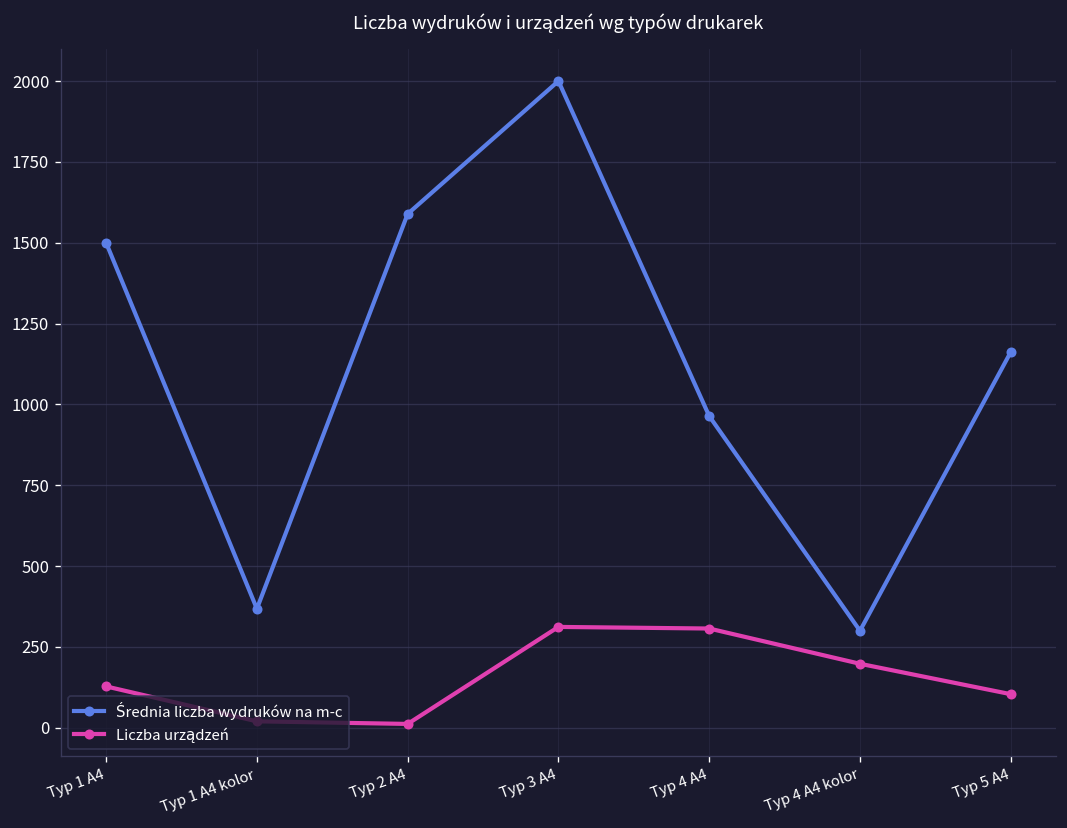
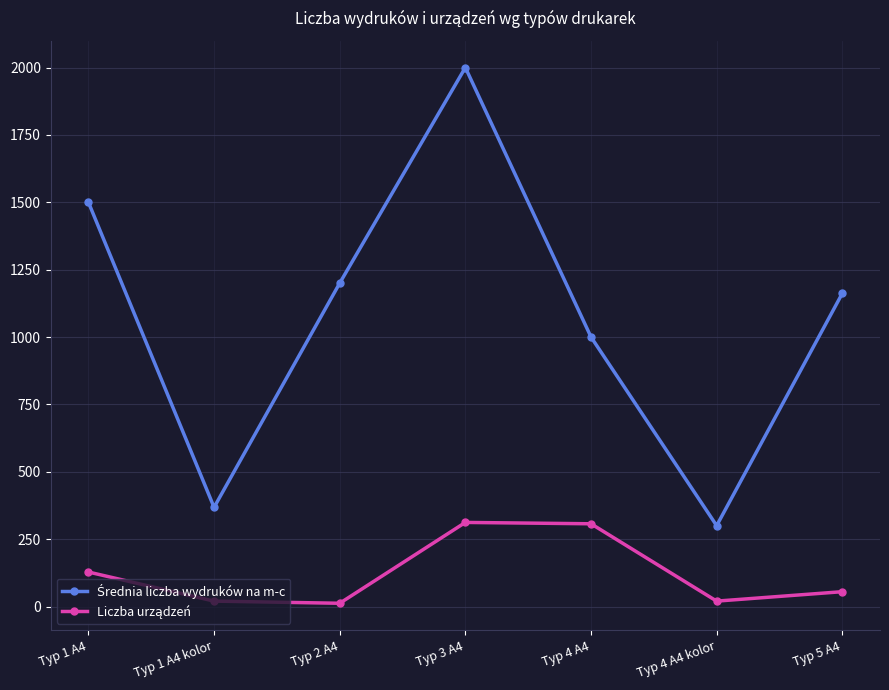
  {
    "Średnia liczba wydruków na m-c": {
      "Typ 1 A4": 1500,
      "Typ 1 A4 kolor": 370,
-     "Typ 2 A4": 1590,
+     "Typ 2 A4": 1200,
      "Typ 3 A4": 2000,
-     "Typ 4 A4": 960,
+     "Typ 4 A4": 1000,
      "Typ 4 A4 kolor": 300,
      "Typ 5 A4": 1160
    },
    "Liczba urządzeń": {
      "Typ 1 A4": 130,
      "Typ 2 A4": 10,
      "Typ 3 A4": 310,
      "Typ 4 A4": 310,
-     "Typ 4 A4 kolor": 200,
-     "Typ 5 A4": 100
+     "Typ 4 A4 kolor": 20,
+     "Typ 5 A4": 60
    }
  }
